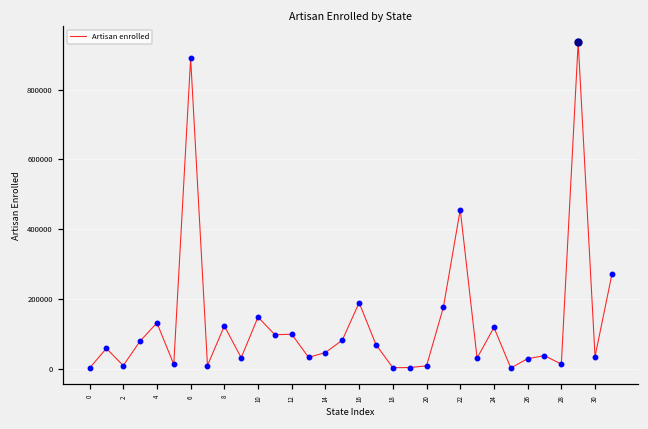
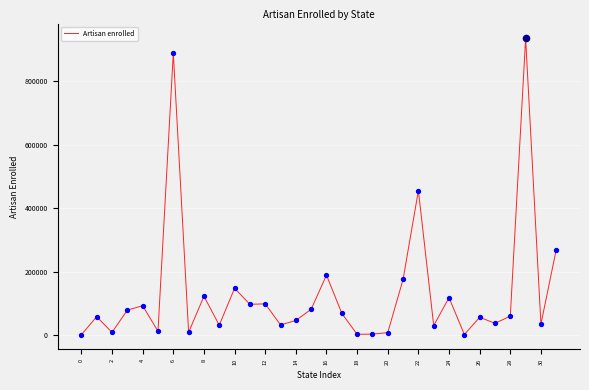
  {
    "Artisan enrolled": {
      "0": 0,
      "2": 10000,
-     "4": 130000,
+     "4": 90000,
      "6": 890000,
      "8": 120000,
      "10": 150000,
      "12": 100000,
      "14": 50000,
      "16": 190000,
      "18": 0,
      "20": 10000,
      "22": 460000,
      "24": 120000,
-     "26": 30000,
-     "28": 10000,
+     "26": 60000,
+     "28": 60000,
      "30": 40000
    }
  }
